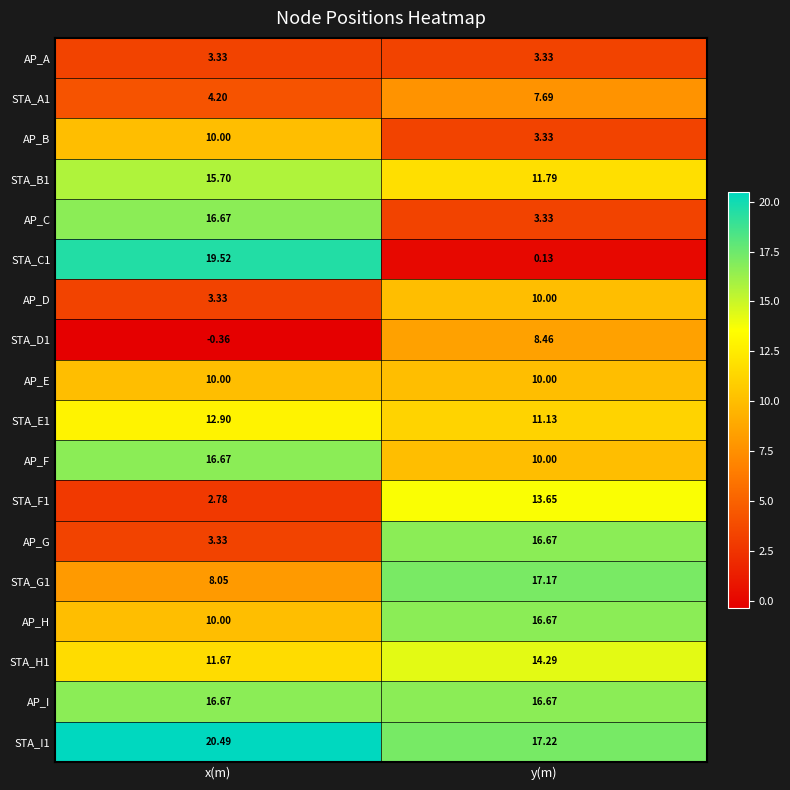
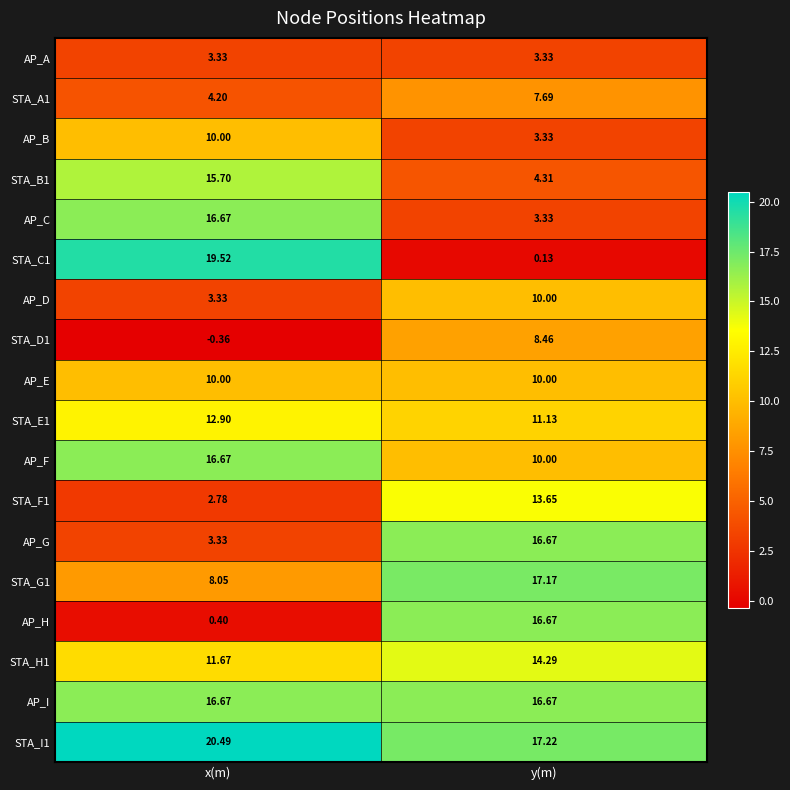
  {
    "AP_A": {
      "x(m)": 3.33,
      "y(m)": 3.33
    },
    "STA_A1": {
      "x(m)": 4.20,
      "y(m)": 7.69
    },
    "AP_B": {
      "x(m)": 10.00,
      "y(m)": 3.33
    },
    "STA_B1": {
      "x(m)": 15.70,
-     "y(m)": 11.79
+     "y(m)": 4.31
    },
    "AP_C": {
      "x(m)": 16.67,
      "y(m)": 3.33
    },
    "STA_C1": {
      "x(m)": 19.52,
      "y(m)": 0.13
    },
    "AP_D": {
      "x(m)": 3.33,
      "y(m)": 10.00
    },
    "STA_D1": {
      "x(m)": -0.36,
      "y(m)": 8.46
    },
    "AP_E": {
      "x(m)": 10.00,
      "y(m)": 10.00
    },
    "STA_E1": {
      "x(m)": 12.90,
      "y(m)": 11.13
    },
    "AP_F": {
      "x(m)": 16.67,
      "y(m)": 10.00
    },
    "STA_F1": {
      "x(m)": 2.78,
      "y(m)": 13.65
    },
    "AP_G": {
      "x(m)": 3.33,
      "y(m)": 16.67
    },
    "STA_G1": {
      "x(m)": 8.05,
      "y(m)": 17.17
    },
    "AP_H": {
-     "x(m)": 10.00,
+     "x(m)": 0.40,
      "y(m)": 16.67
    },
    "STA_H1": {
      "x(m)": 11.67,
      "y(m)": 14.29
    },
    "AP_I": {
      "x(m)": 16.67,
      "y(m)": 16.67
    },
    "STA_I1": {
      "x(m)": 20.49,
      "y(m)": 17.22
    }
  }
